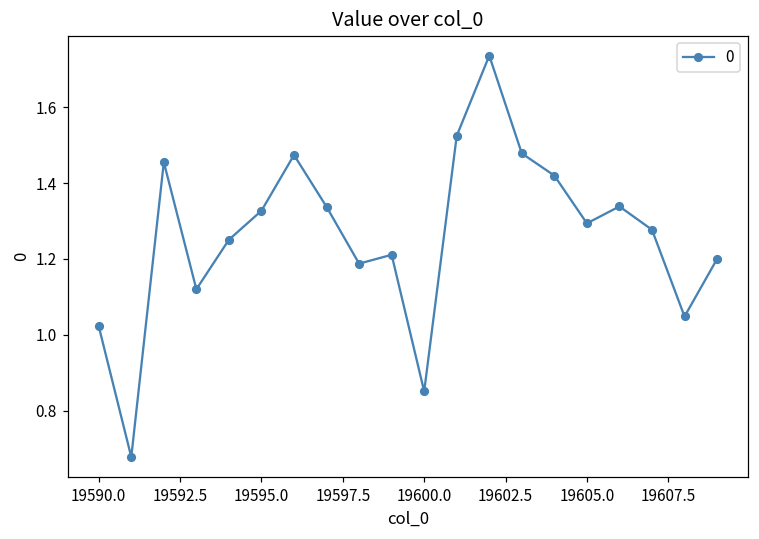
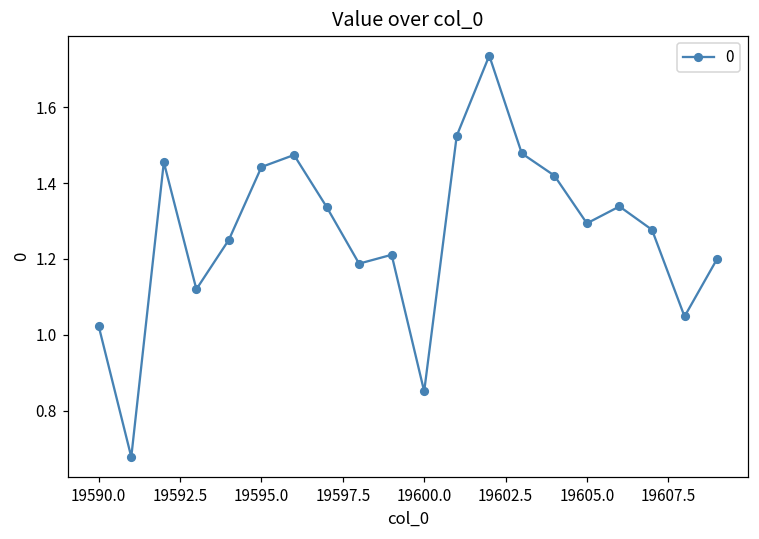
  {
    "19590.0": 1.02,
-   "19595.0": 1.33,
+   "19595.0": 1.44,
    "19600.0": 0.85,
    "19605.0": 1.29
  }
